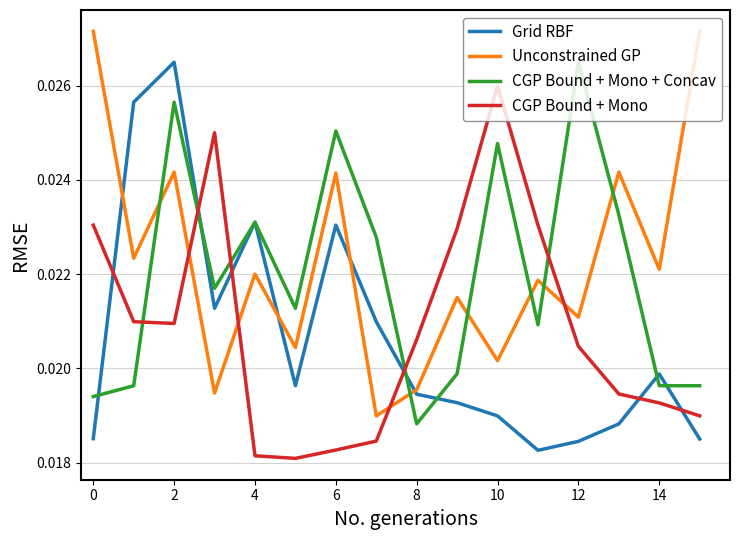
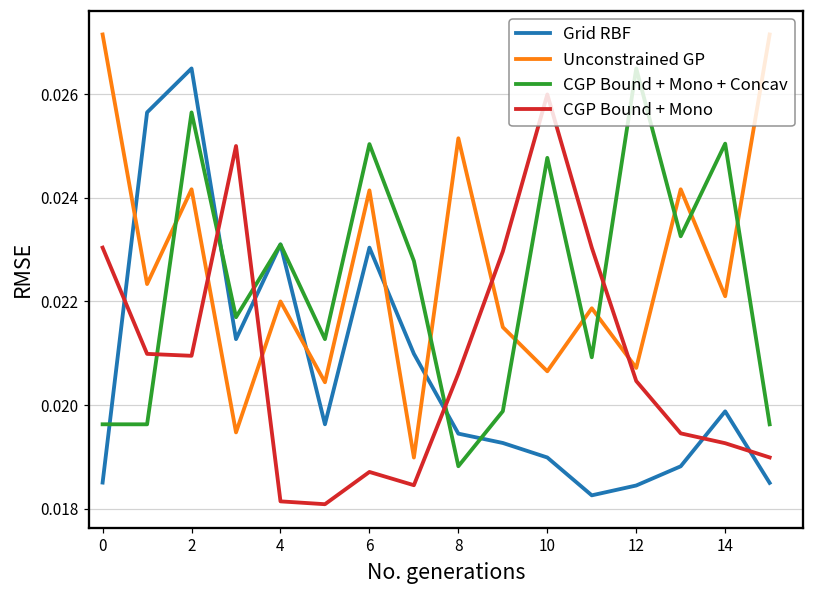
  {
    "Grid RBF": {
      "0": 0.0185,
      "2": 0.0265,
      "6": 0.0230,
      "8": 0.0195,
      "10": 0.0190,
      "12": 0.0185,
      "14": 0.0199
    },
    "Unconstrained GP": {
      "0": 0.0271,
      "2": 0.0242,
      "4": 0.0220,
      "6": 0.0241,
-     "8": 0.0195,
-     "10": 0.0202,
-     "12": 0.0211,
+     "8": 0.0251,
+     "10": 0.0207,
+     "12": 0.0207,
      "14": 0.0221
    },
    "CGP Bound + Mono + Concav": {
-     "0": 0.0194,
+     "0": 0.0196,
      "2": 0.0256,
      "6": 0.0250,
      "8": 0.0188,
      "10": 0.0248,
-     "14": 0.0196
+     "14": 0.0250
    },
    "CGP Bound + Mono": {
      "0": 0.0230,
      "2": 0.0210,
      "4": 0.0181,
-     "6": 0.0183,
+     "6": 0.0187,
      "8": 0.0206,
      "12": 0.0205,
      "14": 0.0193
    }
  }
